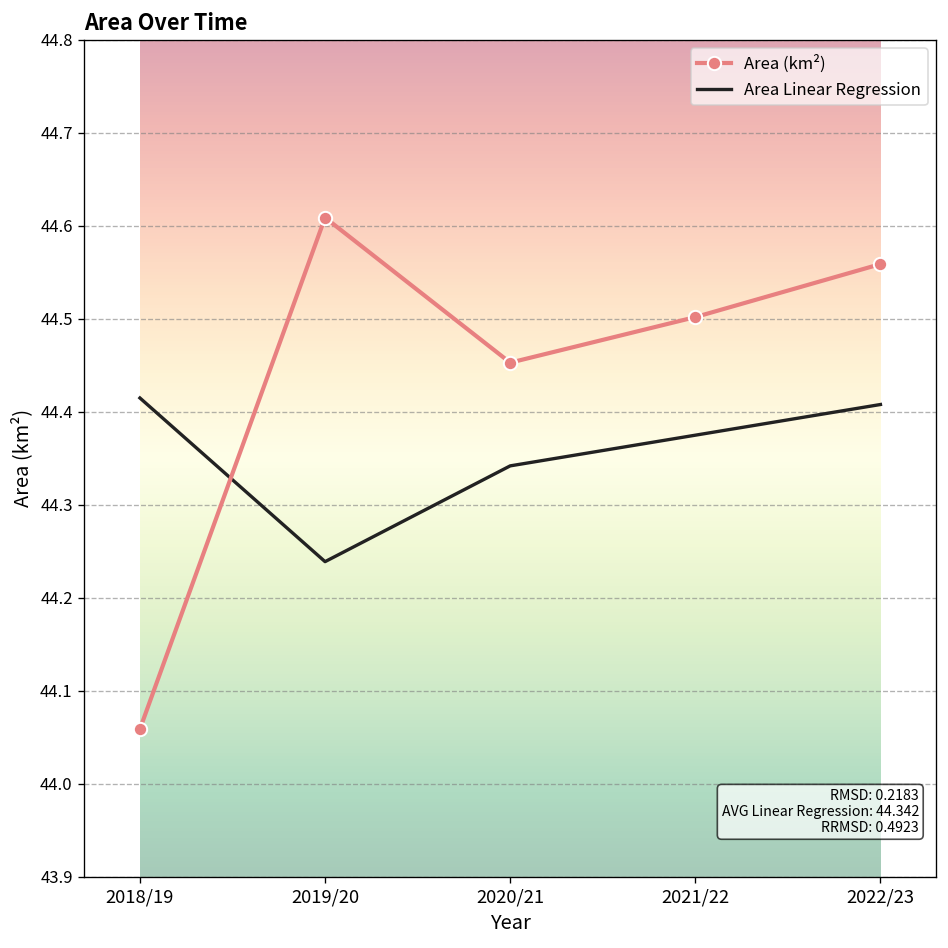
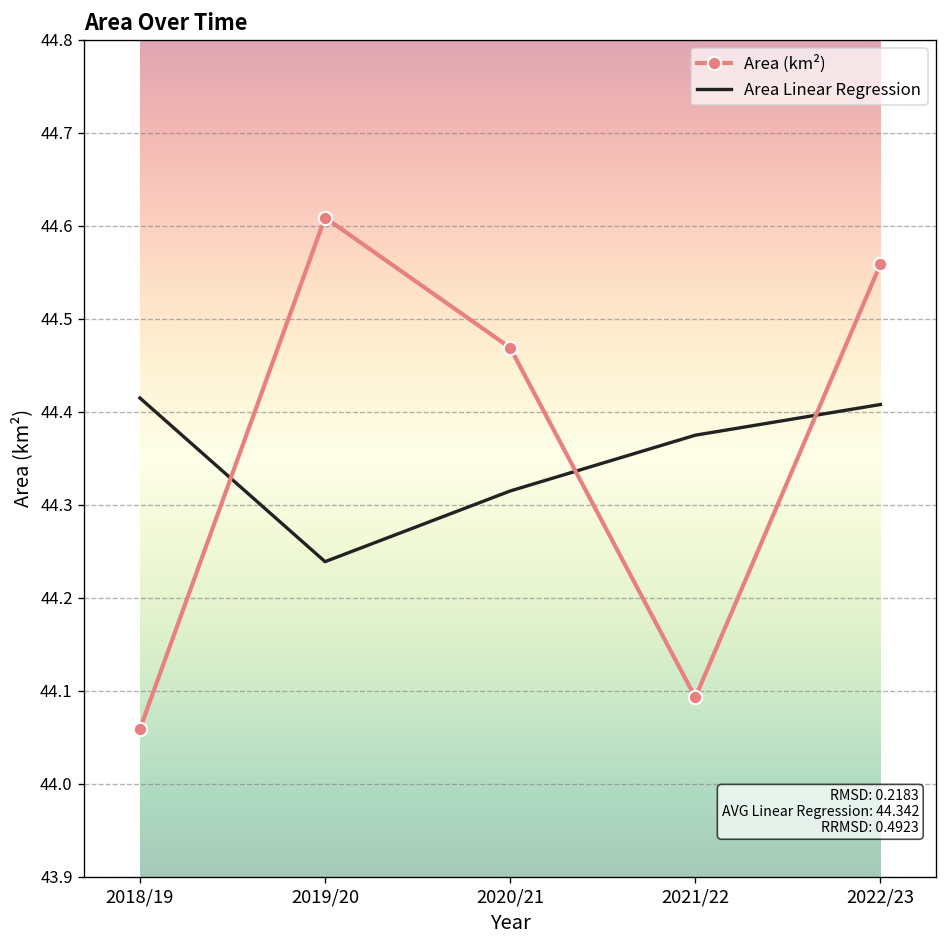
  {
    "Area (km²)": {
      "2018/19": 44.06,
      "2019/20": 44.61,
-     "2020/21": 44.45,
-     "2021/22": 44.50,
+     "2020/21": 44.47,
+     "2021/22": 44.09,
      "2022/23": 44.56
    },
    "Area Linear Regression": {
      "2018/19": 44.42,
      "2019/20": 44.24,
-     "2020/21": 44.34,
+     "2020/21": 44.32,
      "2021/22": 44.38,
      "2022/23": 44.41
    }
  }
